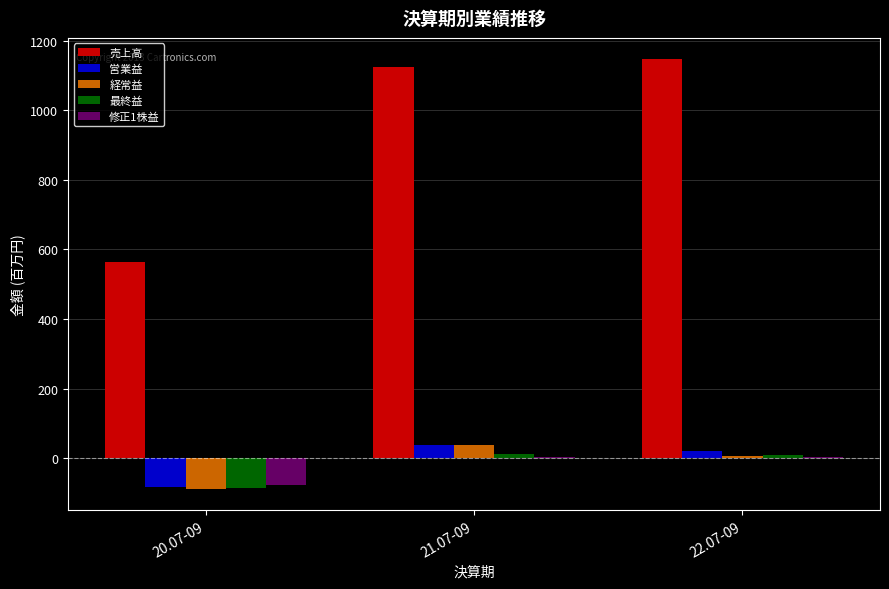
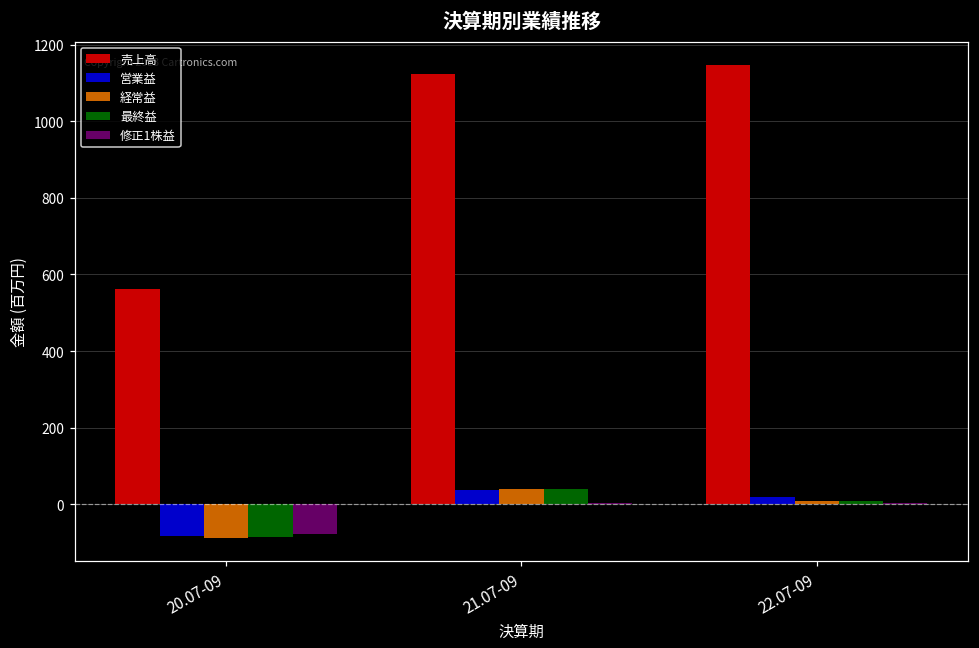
  {
    "売上高": {
      "20.07-09": 560,
      "21.07-09": 1120,
      "22.07-09": 1150
    },
    "営業益": {
      "20.07-09": -80,
      "21.07-09": 40,
      "22.07-09": 20
    },
    "経常益": {
      "20.07-09": -90,
      "21.07-09": 40,
      "22.07-09": 10
    },
    "最終益": {
      "20.07-09": -90,
-     "21.07-09": 10,
+     "21.07-09": 40,
      "22.07-09": 10
    },
    "修正1株益": {
      "20.07-09": -80
    }
  }
